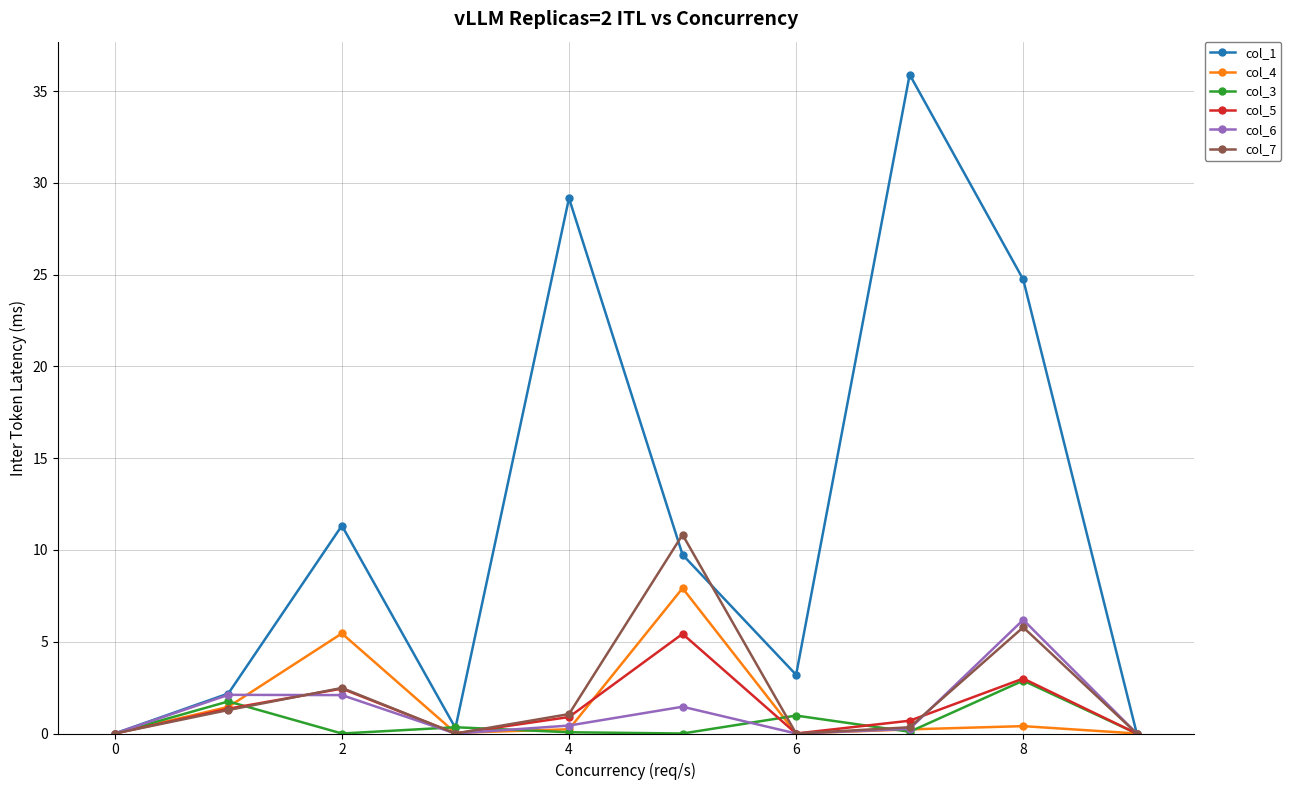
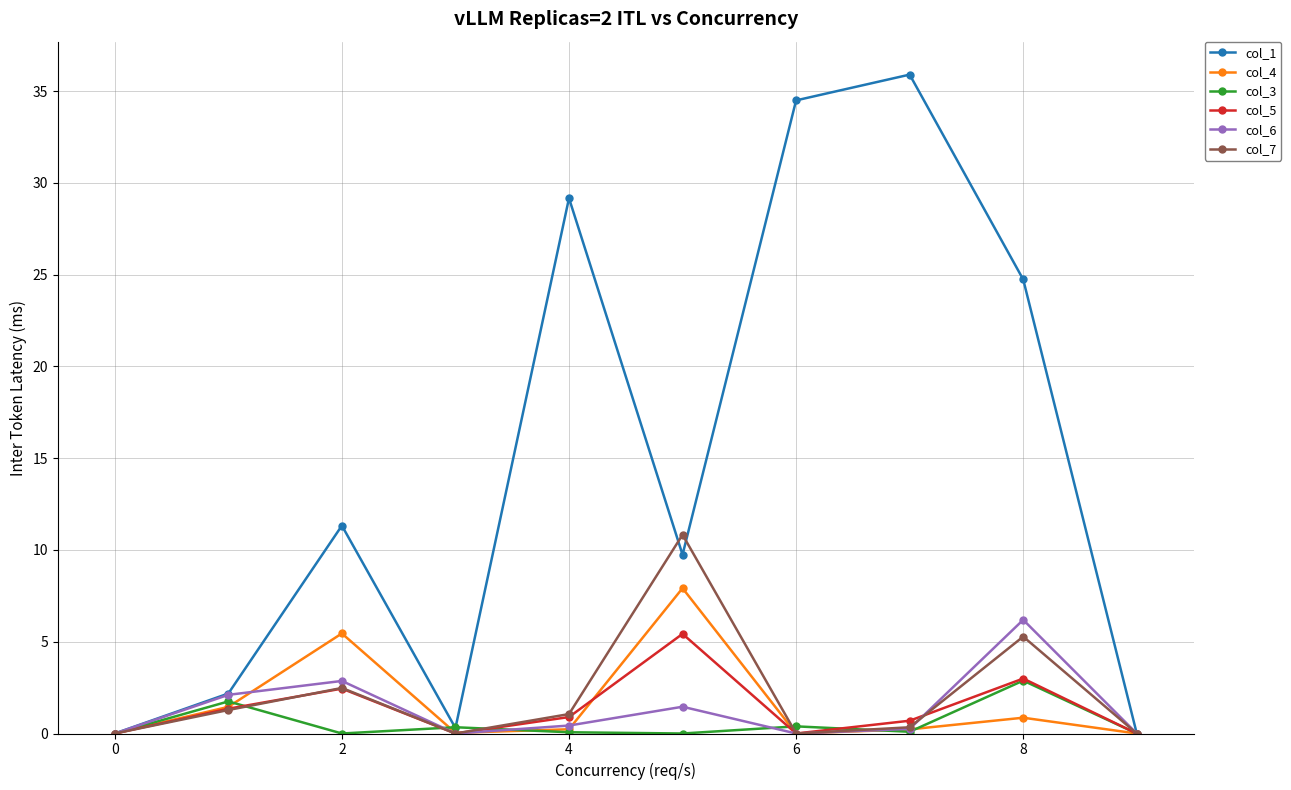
  {
    "col_1": {
      "2": 11.3,
      "4": 29.2,
-     "6": 3.2,
+     "6": 34.5,
      "8": 24.7
    },
    "col_4": {
      "2": 5.5,
      "4": 0.2,
-     "8": 0.4
+     "8": 0.9
    },
    "col_3": {
      "2": 0.0,
      "4": 0.1,
-     "6": 1.0
+     "6": 0.4
    },
    "col_5": {
      "4": 0.9
    },
    "col_6": {
-     "2": 2.1,
+     "2": 2.9,
      "4": 0.4,
      "8": 6.2
    },
    "col_7": {
      "4": 1.1,
-     "8": 5.8
+     "8": 5.3
    }
  }
